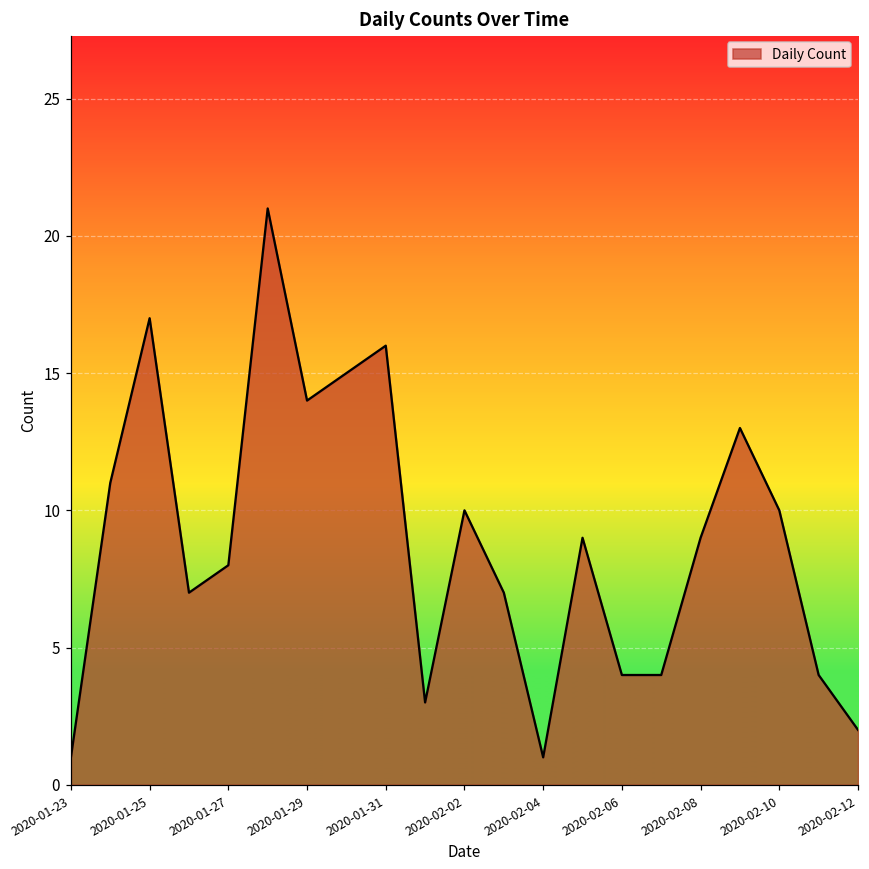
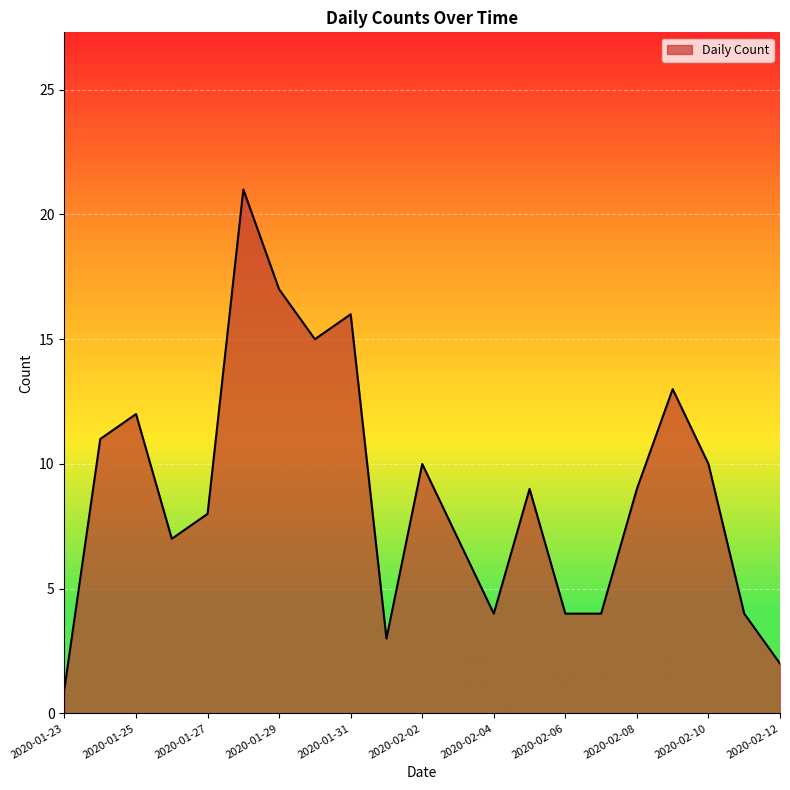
  {
    "2020-01-23": 1,
-   "2020-01-25": 17,
+   "2020-01-25": 12,
    "2020-01-27": 8,
-   "2020-01-29": 14,
+   "2020-01-29": 17,
    "2020-01-31": 16,
    "2020-02-02": 10,
-   "2020-02-04": 1,
+   "2020-02-04": 4,
    "2020-02-06": 4,
    "2020-02-08": 9,
    "2020-02-10": 10,
    "2020-02-12": 2
  }
